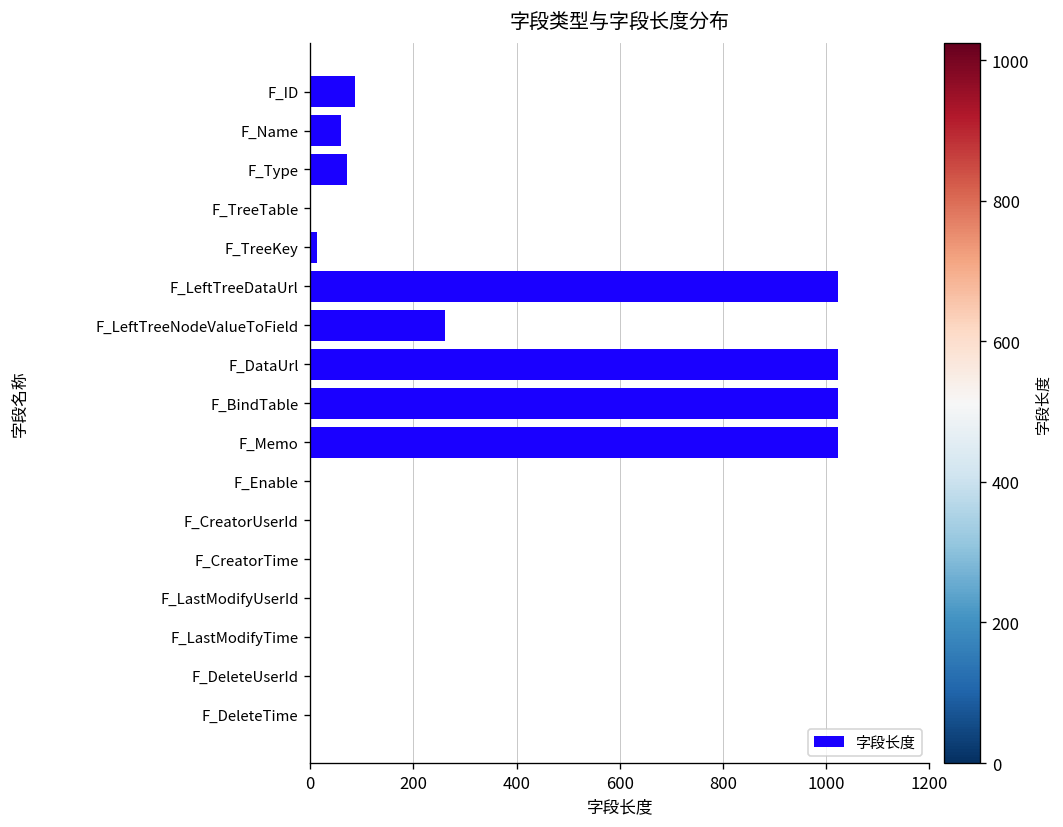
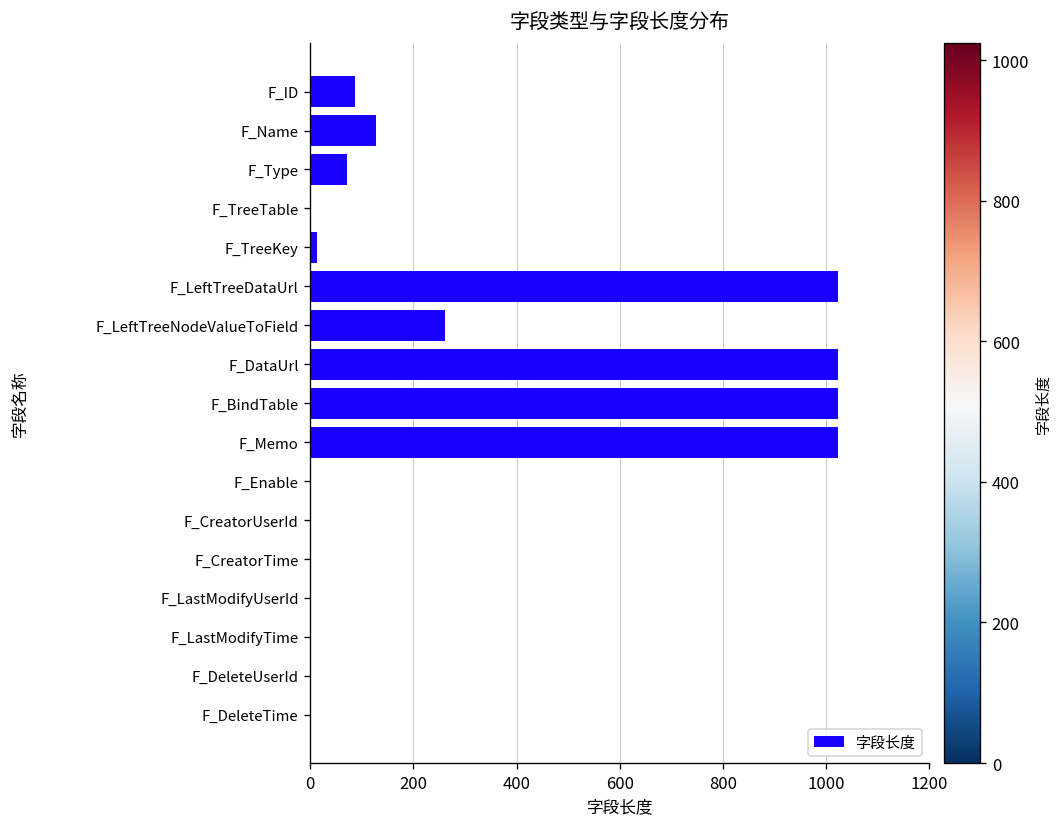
  {
    "F_ID": 90,
-   "F_Name": 60,
+   "F_Name": 130,
    "F_Type": 70,
    "F_TreeTable": 0,
    "F_TreeKey": 10,
    "F_LeftTreeDataUrl": 1020,
    "F_LeftTreeNodeValueToField": 260,
    "F_DataUrl": 1020,
    "F_BindTable": 1020,
    "F_Memo": 1020,
    "F_Enable": 0,
    "F_CreatorUserId": 0,
    "F_CreatorTime": 0,
    "F_LastModifyUserId": 0,
    "F_LastModifyTime": 0,
    "F_DeleteUserId": 0,
    "F_DeleteTime": 0
  }
